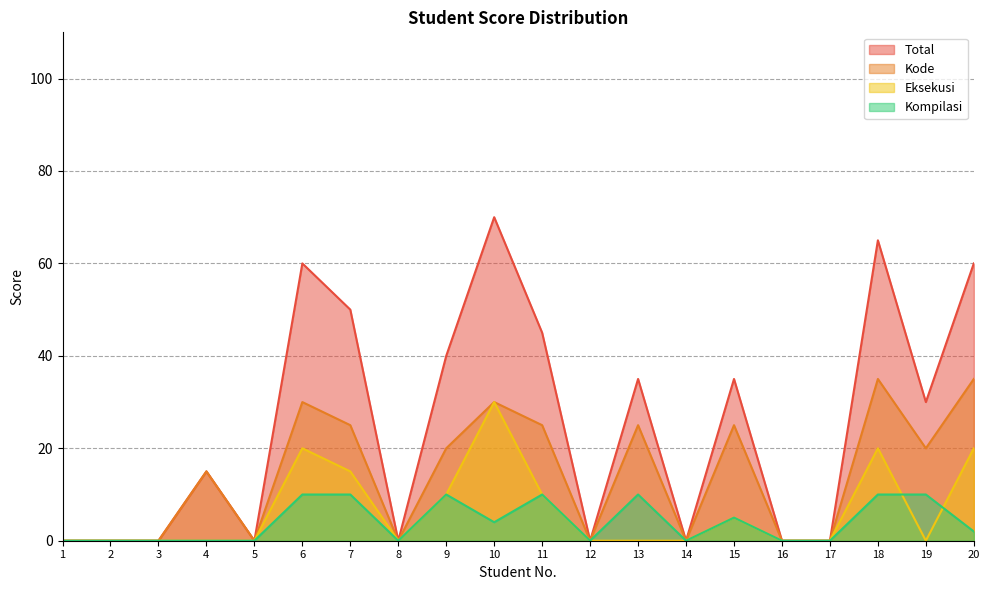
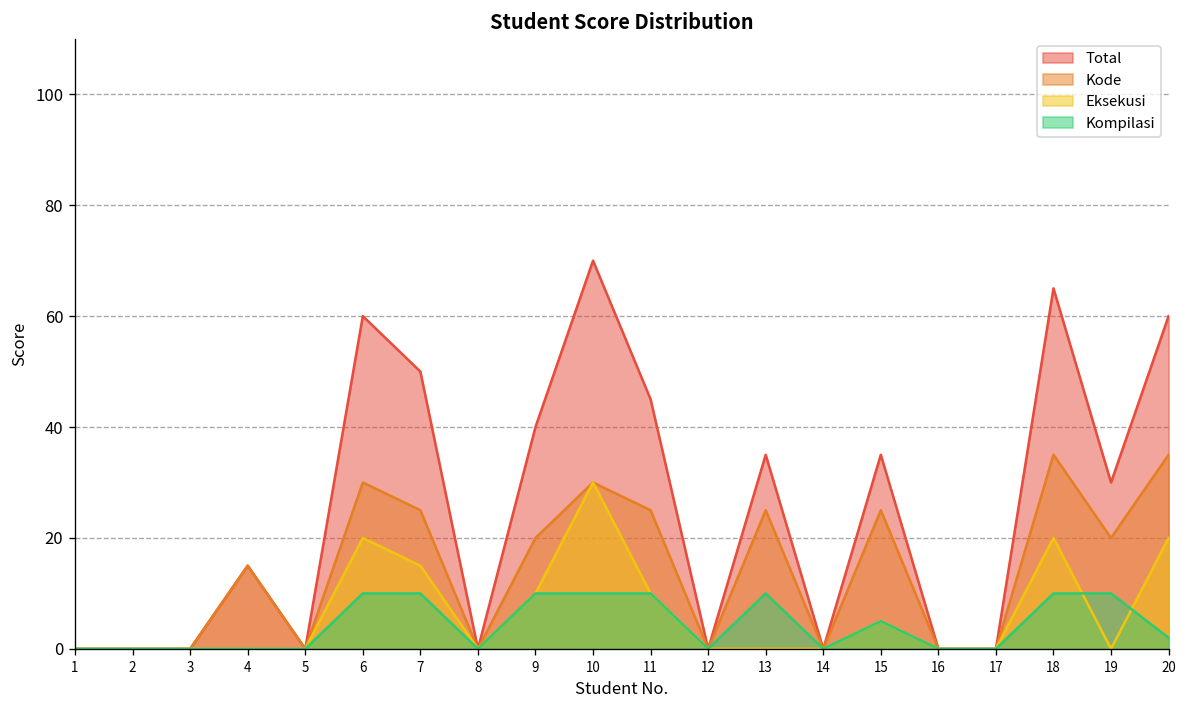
  {
    "Kompilasi": {
      "6": 10,
      "7": 10,
-     "10": 4,
+     "10": 10,
      "13": 10,
      "18": 10,
      "19": 10,
      "20": 2
    }
  }
